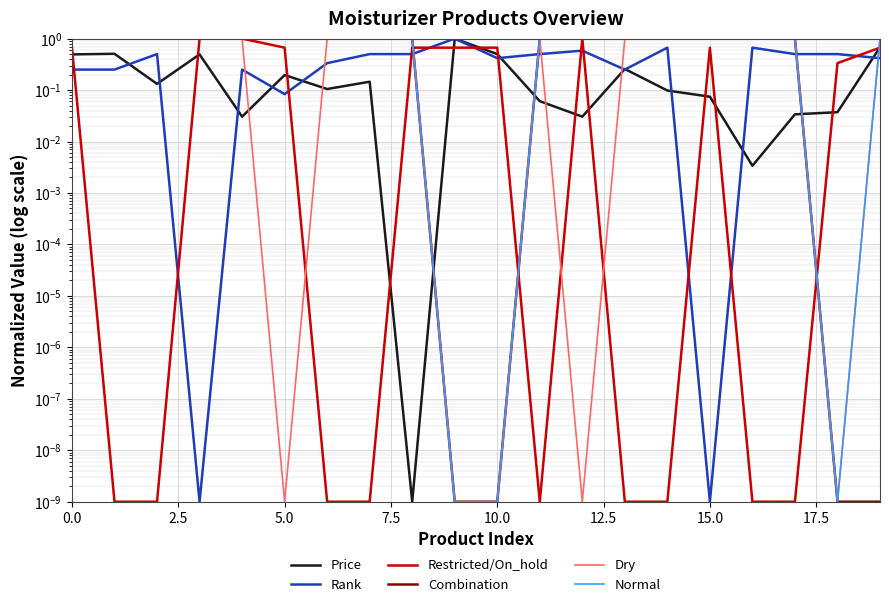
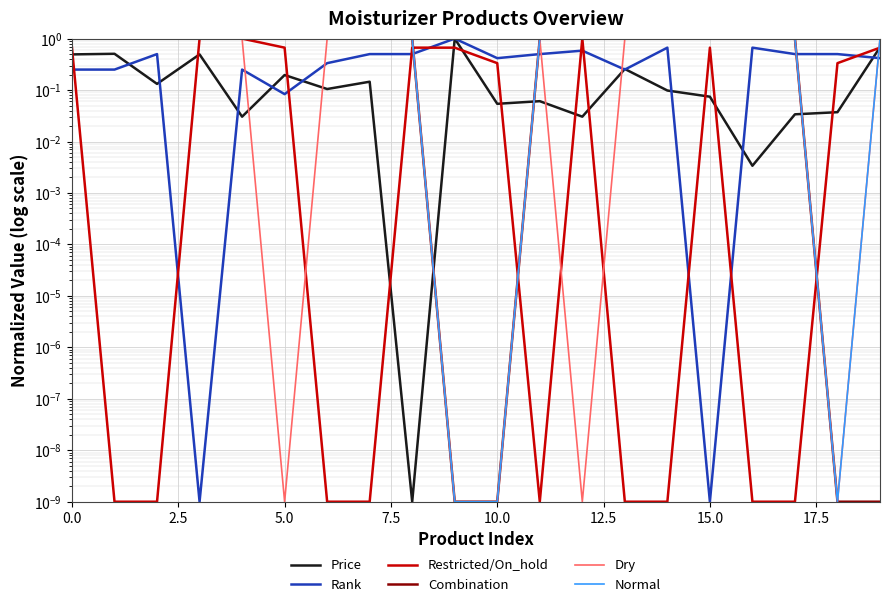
  {
    "Price": {
      "0.0": 0.5,
      "5.0": 0.20,
-     "10.0": 0.5,
+     "10.0": 0.05,
      "15.0": 0.07
    },
    "Rank": {
      "0.0": 0.3,
      "5.0": 0.08,
      "10.0": 0.4,
      "15.0": 0.0000000010
    },
    "Restricted/On_hold": {
      "0.0": 0.7,
      "5.0": 0.7,
-     "10.0": 0.7,
+     "10.0": 0.3,
      "15.0": 0.7
    },
    "Dry": {
      "5.0": 0.0000000010
    }
  }
